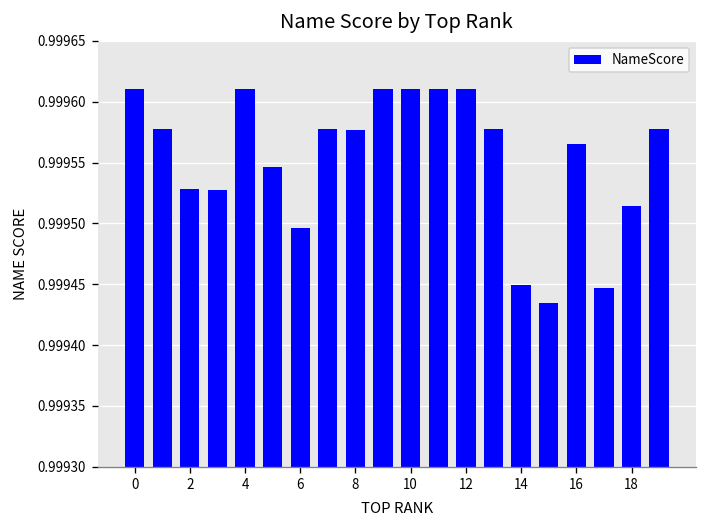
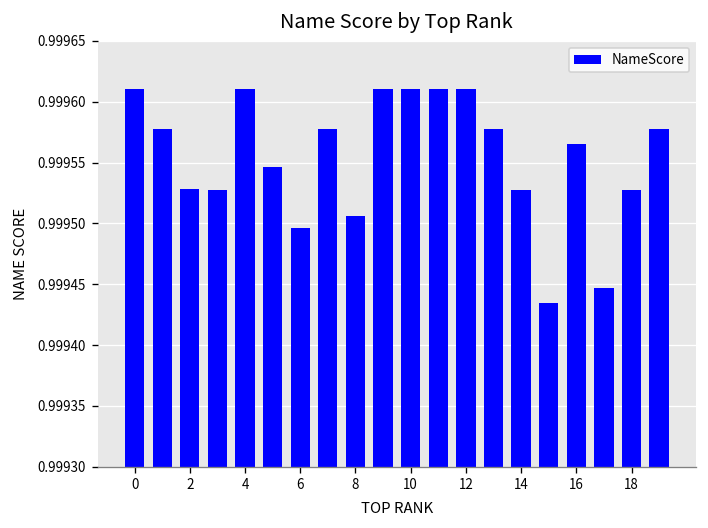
  {
    "0": 0.999611,
    "2": 0.999528,
    "4": 0.999611,
    "6": 0.999497,
-   "8": 0.999576,
+   "8": 0.999506,
    "10": 0.999611,
    "12": 0.999611,
-   "14": 0.999450,
+   "14": 0.999528,
    "16": 0.999565,
-   "18": 0.999514
+   "18": 0.999528
  }
